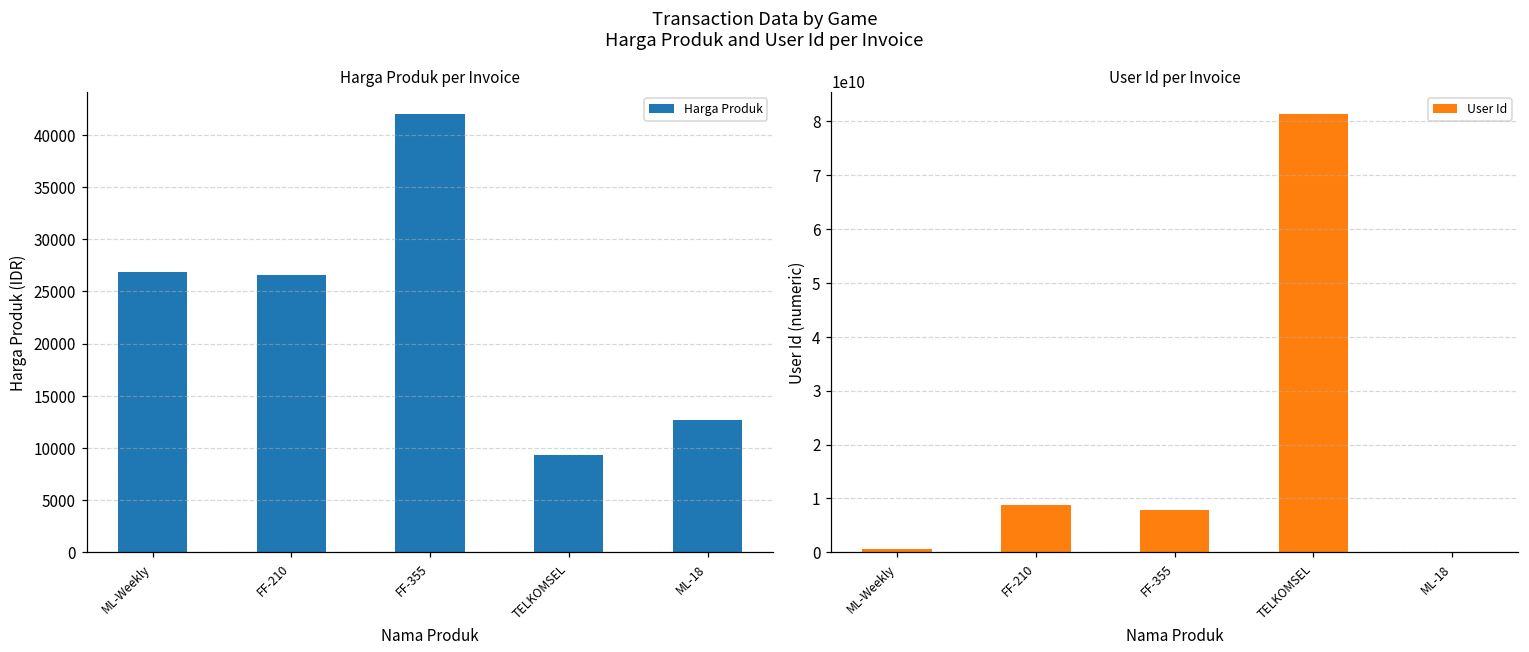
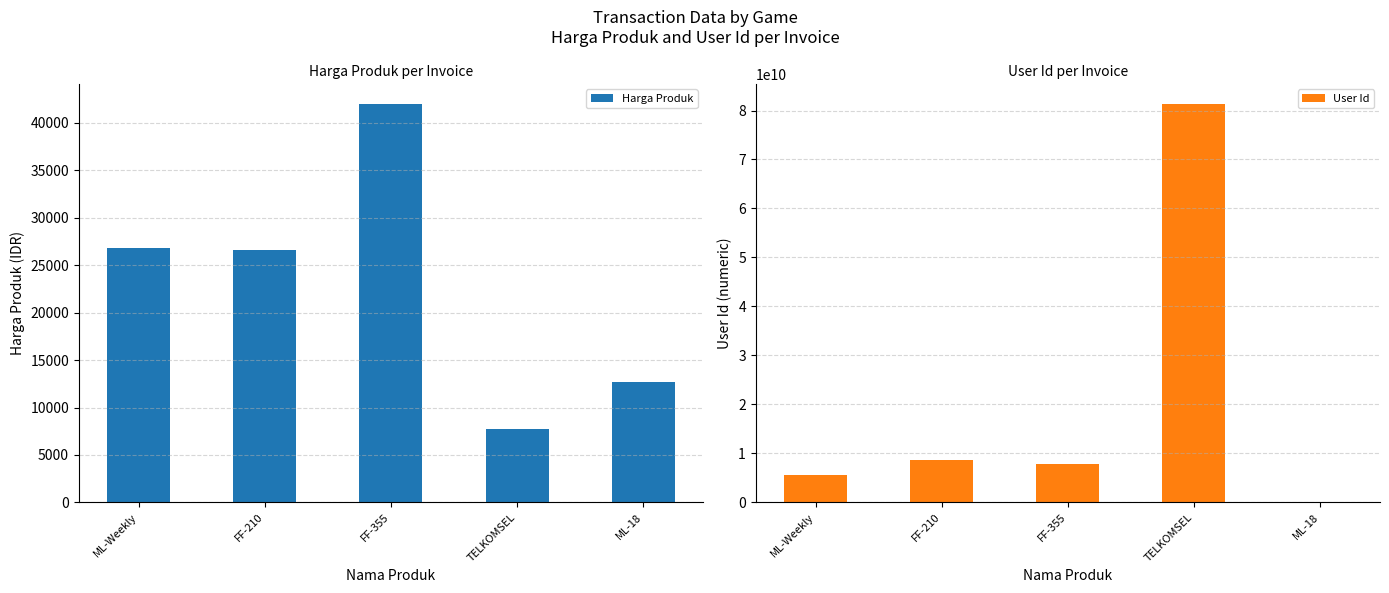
  {
    "Harga Produk per Invoice": {
      "ML-Weekly": 27000,
      "FF-210": 27000,
      "FF-355": 42000,
-     "TELKOMSEL": 9000,
+     "TELKOMSEL": 8000,
      "ML-18": 13000
    },
    "User Id per Invoice": {
-     "ML-Weekly": 1000000000,
+     "ML-Weekly": 6000000000,
      "FF-210": 9000000000,
      "FF-355": 8000000000,
      "TELKOMSEL": 81000000000
    }
  }
